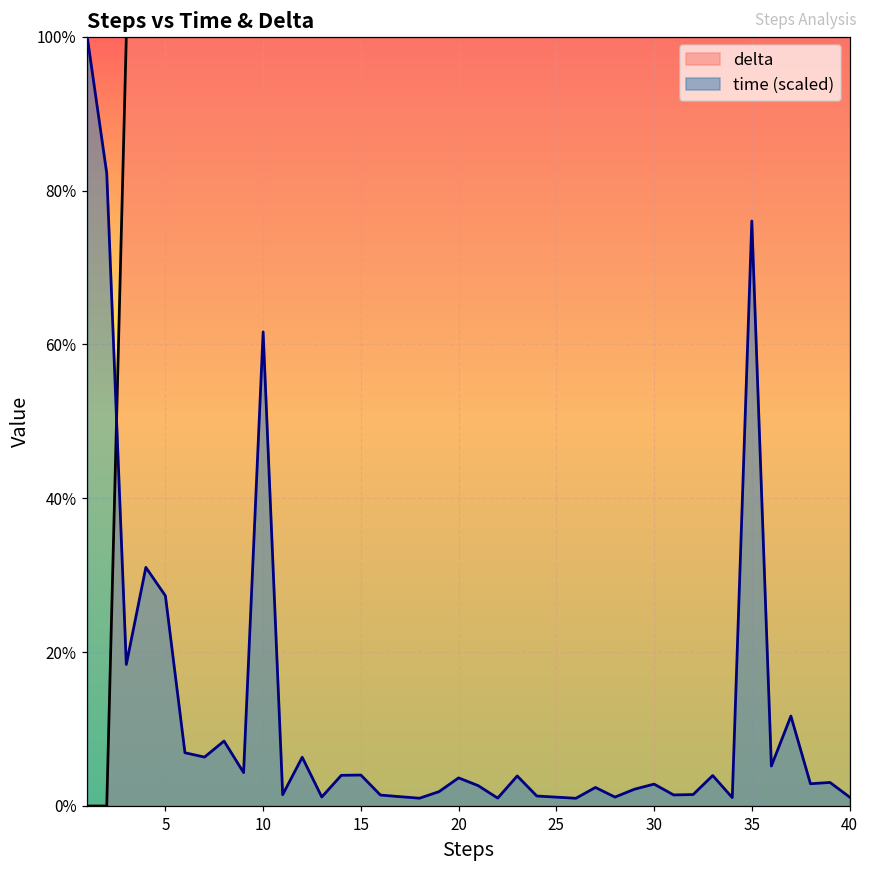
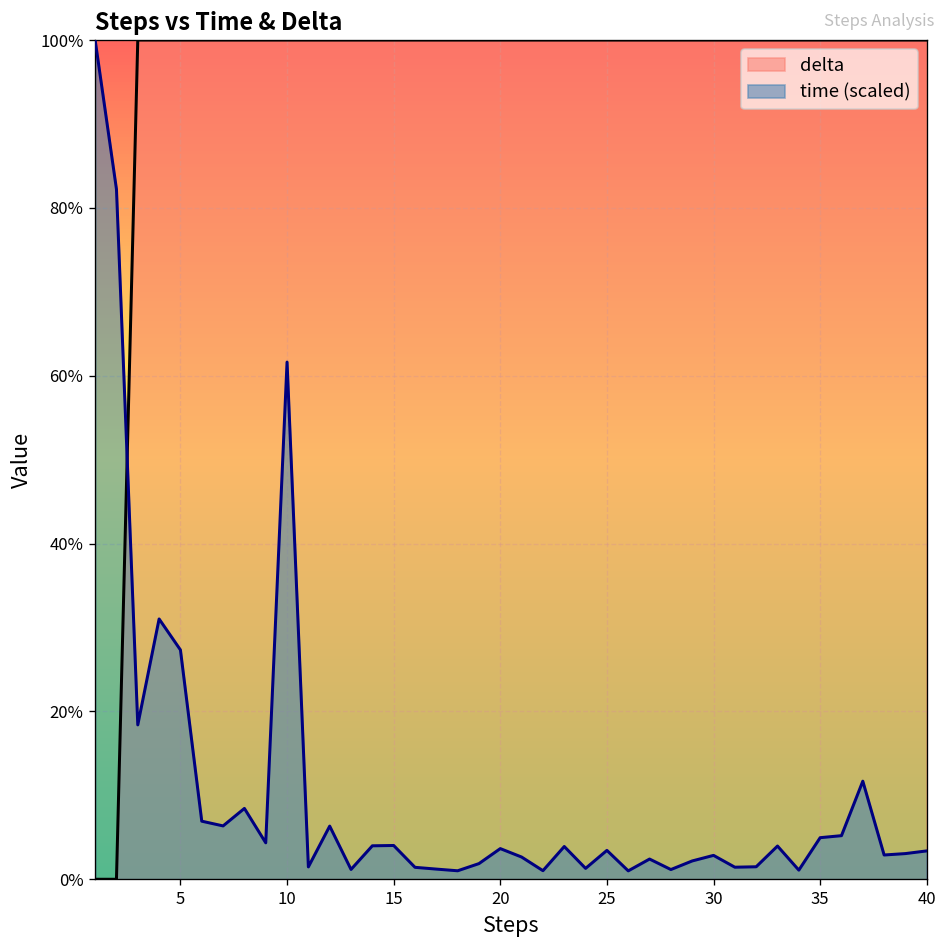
  {
    "delta": {
      "5": "100%",
      "10": "100%",
      "15": "100%",
      "20": "100%",
      "25": "100%",
      "30": "100%",
      "35": "100%",
      "40": "100%"
    },
    "time (scaled)": {
      "5": "27%",
      "10": "62%",
      "15": "4%",
      "20": "4%",
-     "25": "1%",
+     "25": "3%",
      "30": "3%",
-     "35": "76%",
-     "40": "1%"
+     "35": "5%",
+     "40": "3%"
    }
  }
